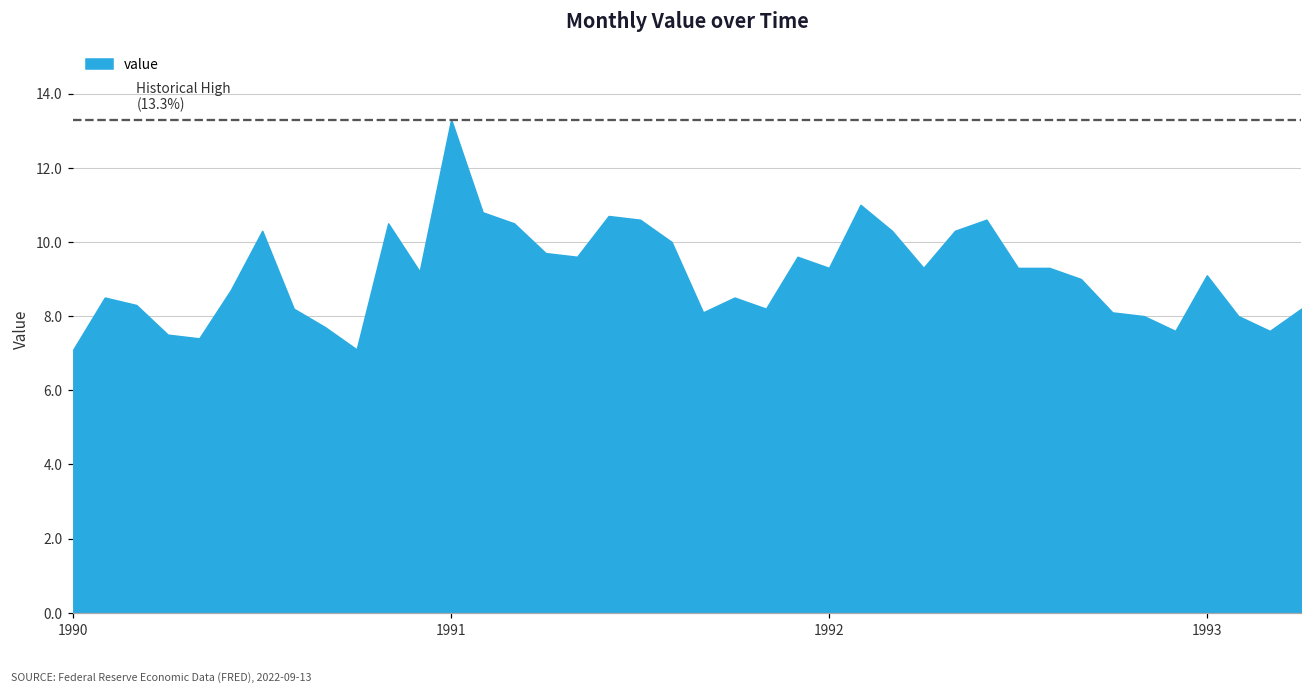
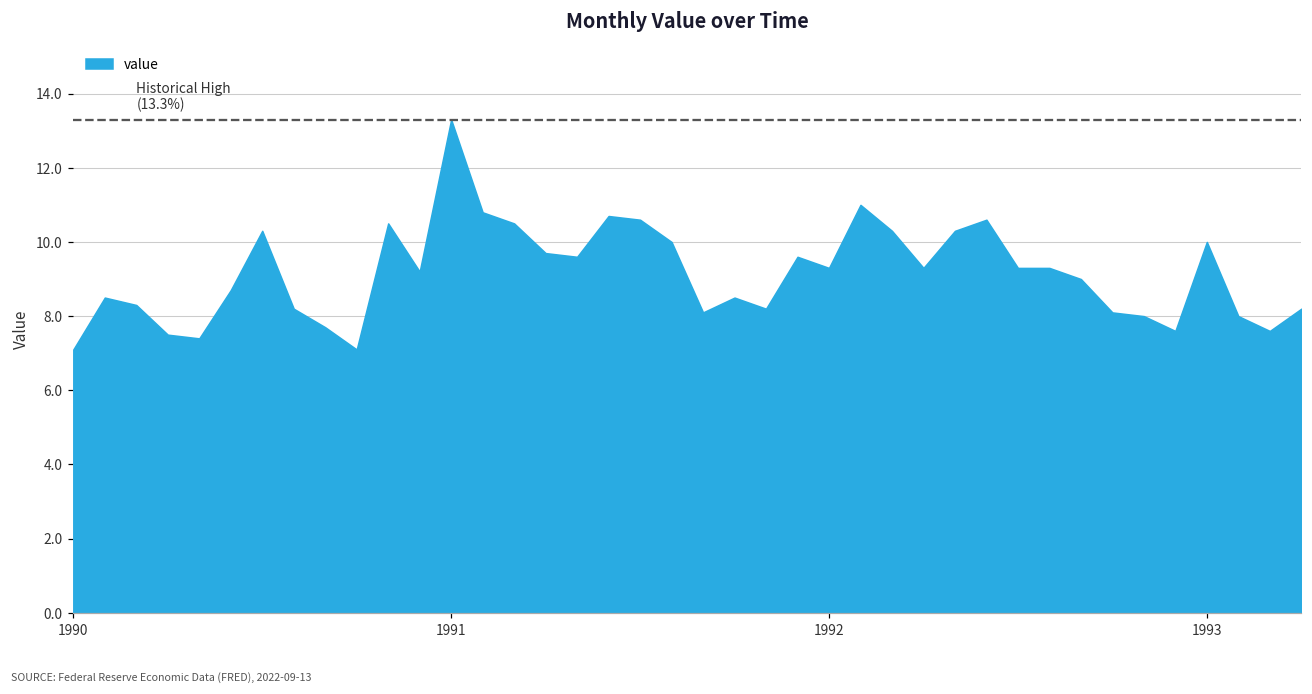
  {
    "1990": 7.1,
    "1991": 13.3,
    "1992": 9.3,
-   "1993": 9.1
+   "1993": 10.0
  }
